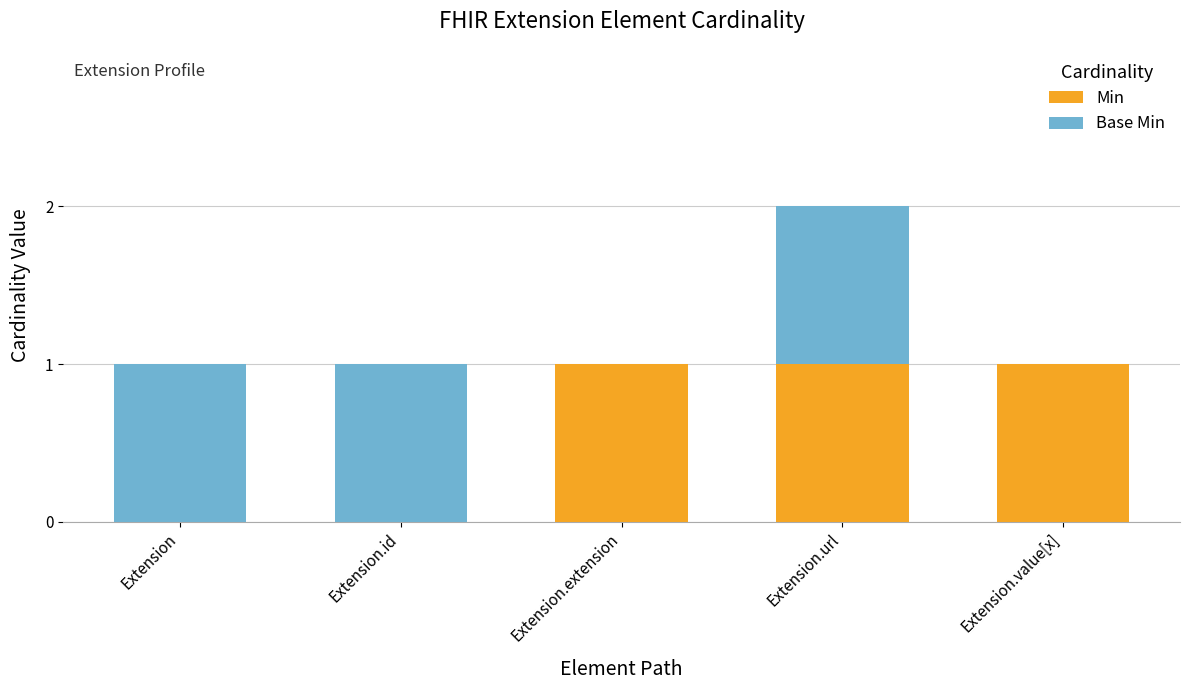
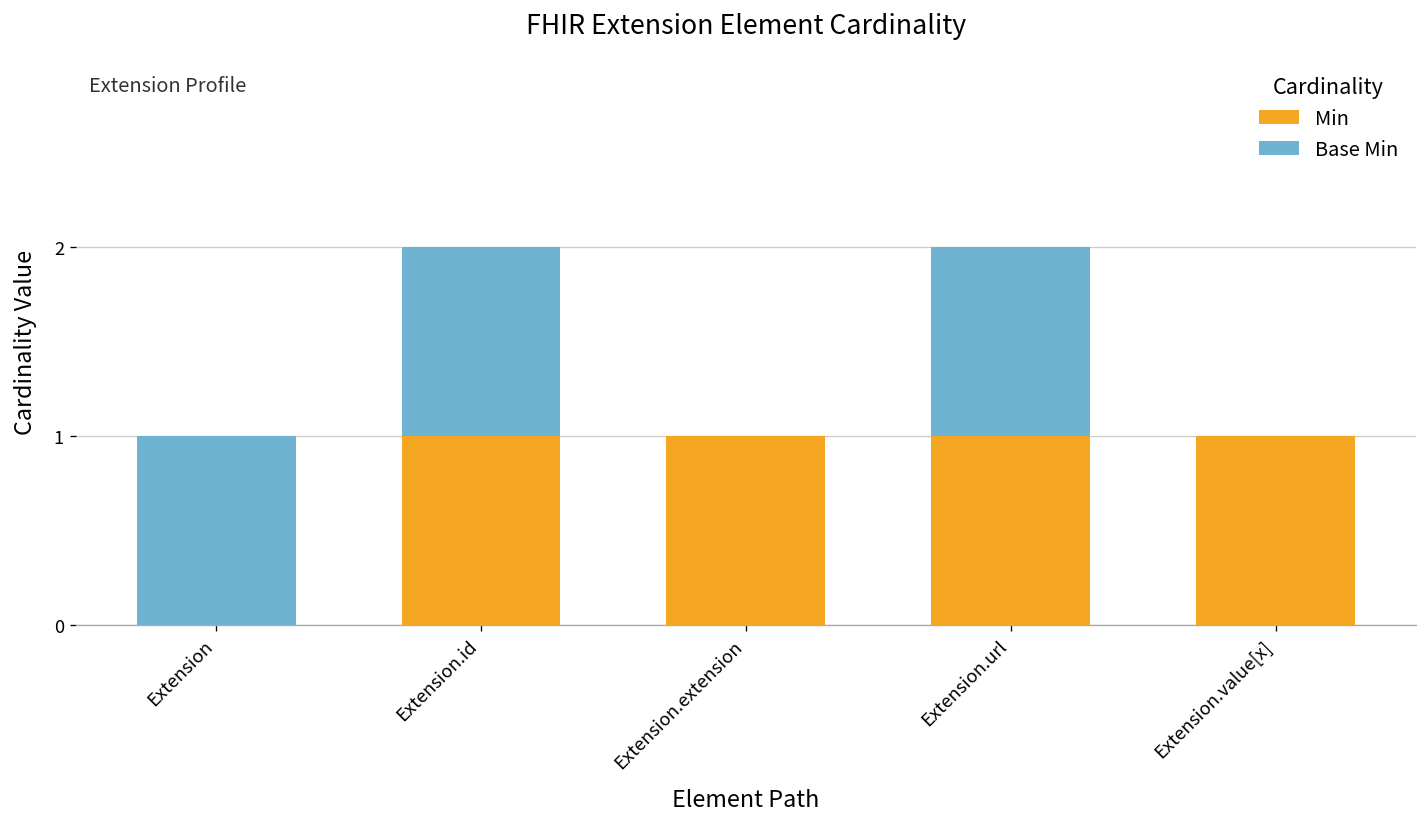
  {
    "Min": {
      "Extension": 0,
-     "Extension.id": 0,
+     "Extension.id": 1,
      "Extension.extension": 1,
      "Extension.url": 1,
      "Extension.value[x]": 1
    },
    "Base Min": {
      "Extension": 1,
      "Extension.id": 1,
      "Extension.extension": 0,
      "Extension.url": 1,
      "Extension.value[x]": 0
    }
  }
